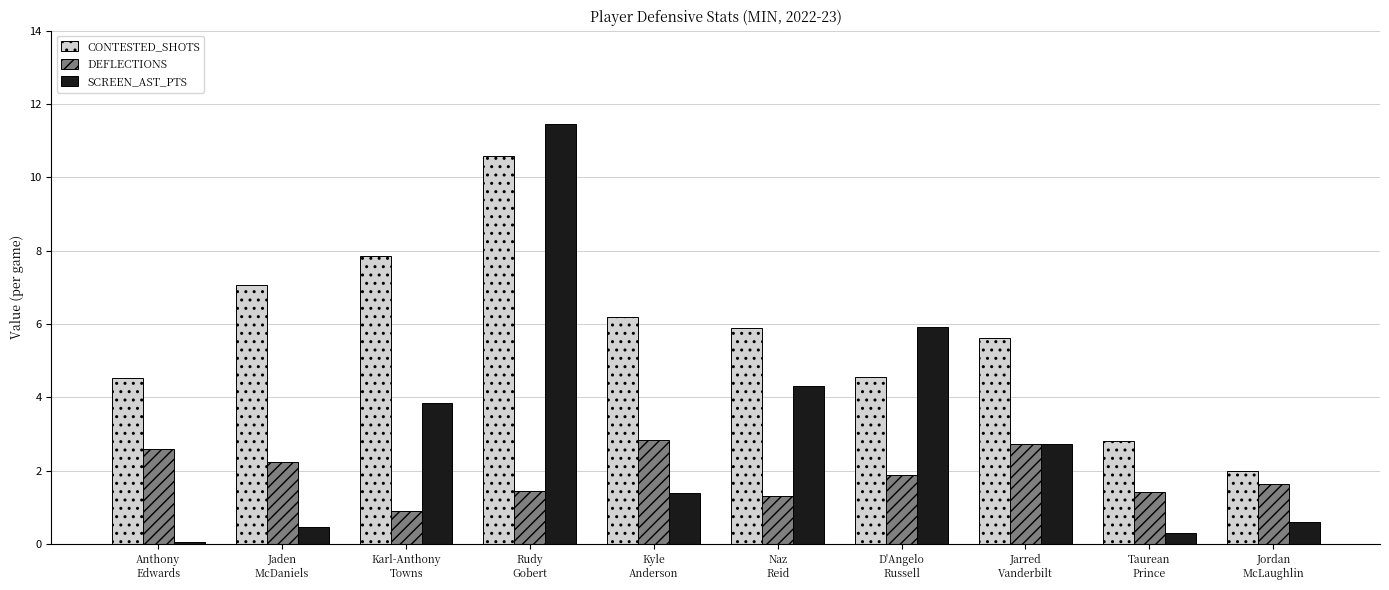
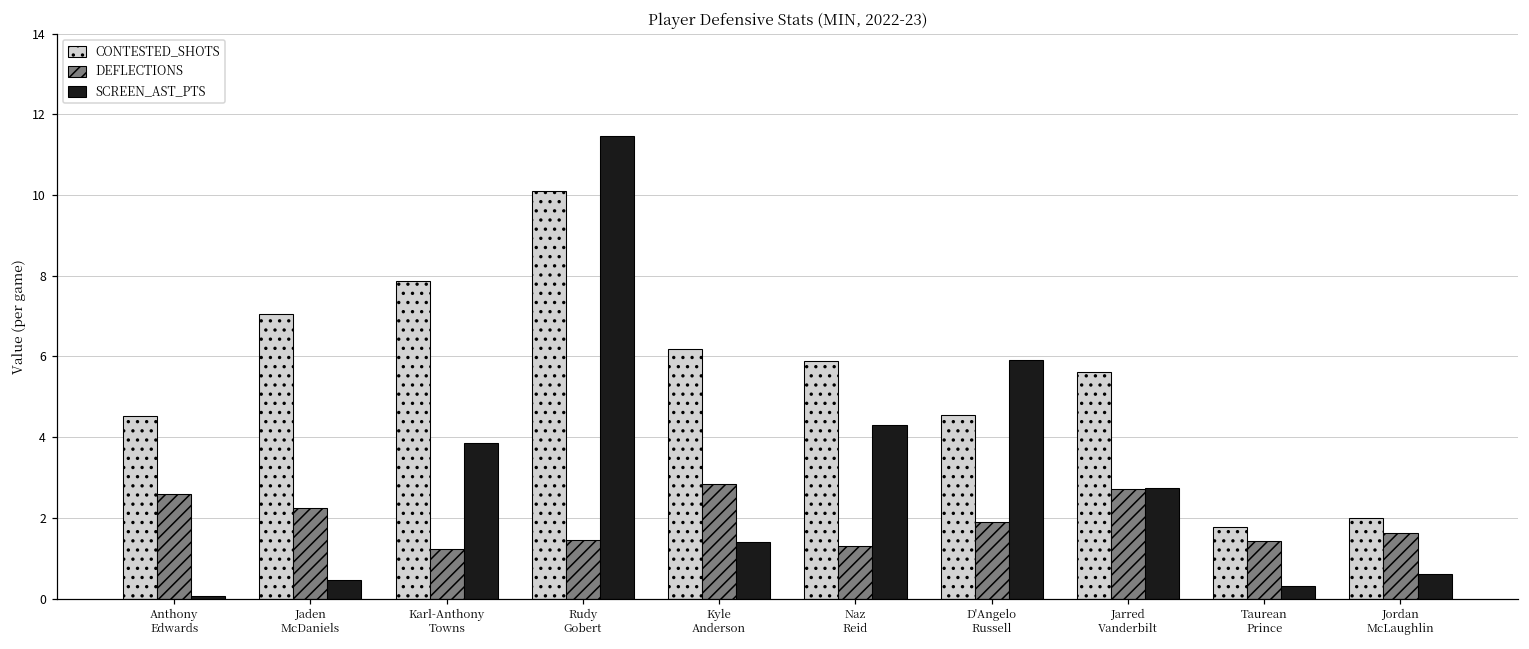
  {
    "CONTESTED_SHOTS": {
      "Anthony Edwards": 4.5,
      "Jaden McDaniels": 7.1,
      "Karl-Anthony Towns": 7.9,
-     "Rudy Gobert": 10.6,
+     "Rudy Gobert": 10.1,
      "Kyle Anderson": 6.2,
      "Naz Reid": 5.9,
      "D'Angelo Russell": 4.6,
      "Jarred Vanderbilt": 5.6,
-     "Taurean Prince": 2.8,
+     "Taurean Prince": 1.8,
      "Jordan McLaughlin": 2.0
    },
    "DEFLECTIONS": {
      "Anthony Edwards": 2.6,
      "Jaden McDaniels": 2.3,
-     "Karl-Anthony Towns": 0.9,
+     "Karl-Anthony Towns": 1.2,
      "Rudy Gobert": 1.4,
      "Kyle Anderson": 2.8,
      "Naz Reid": 1.3,
      "D'Angelo Russell": 1.9,
      "Jarred Vanderbilt": 2.7,
      "Taurean Prince": 1.4,
      "Jordan McLaughlin": 1.6
    },
    "SCREEN_AST_PTS": {
      "Jaden McDaniels": 0.5,
      "Karl-Anthony Towns": 3.9,
      "Rudy Gobert": 11.5,
      "Kyle Anderson": 1.4,
      "Naz Reid": 4.3,
      "D'Angelo Russell": 5.9,
      "Jarred Vanderbilt": 2.7,
      "Taurean Prince": 0.3,
      "Jordan McLaughlin": 0.6
    }
  }
